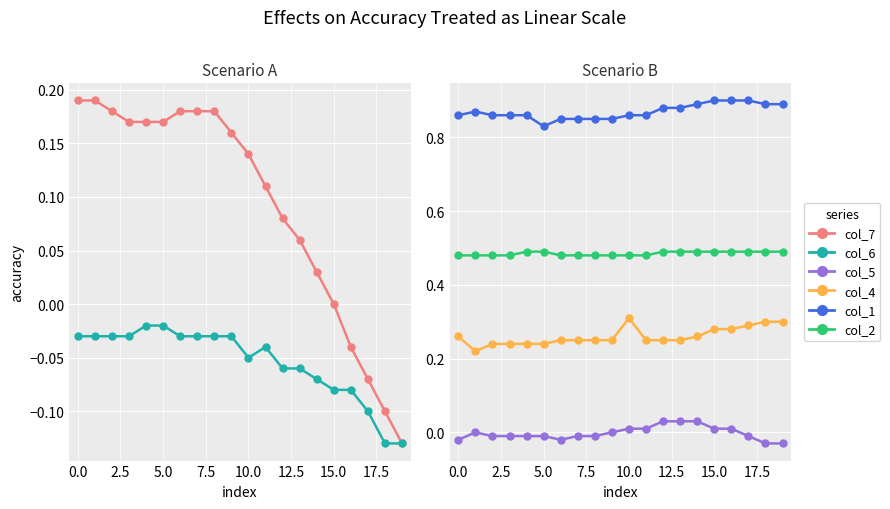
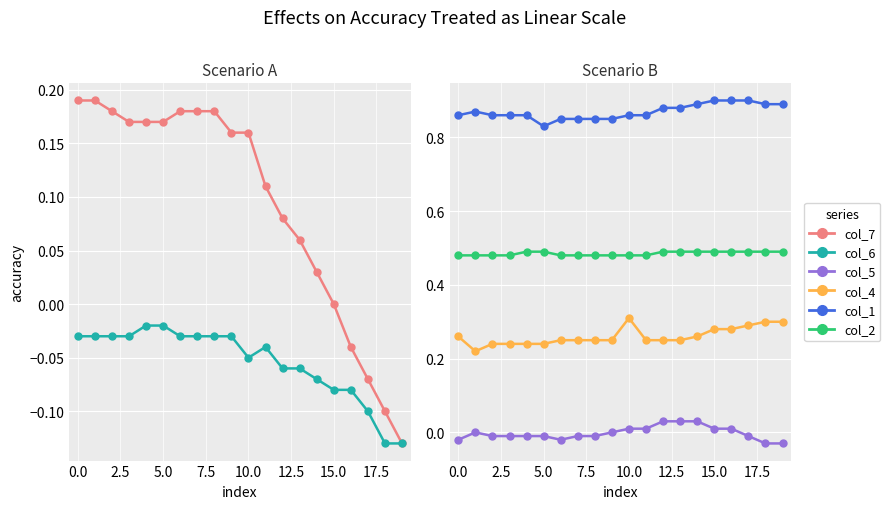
  {
    "Scenario A": {
      "col_7": {
        "0.0": 0.19,
        "5.0": 0.17,
-       "10.0": 0.14,
+       "10.0": 0.16,
        "15.0": 0.00
      },
      "col_6": {
        "0.0": -0.03,
        "5.0": -0.02,
        "10.0": -0.05,
        "15.0": -0.08
      }
    },
    "Scenario B": {
      "col_5": {
        "0.0": -0.02,
        "5.0": -0.01,
        "10.0": 0.01,
        "15.0": 0.01
      },
      "col_4": {
        "0.0": 0.26,
        "5.0": 0.24,
        "10.0": 0.31,
        "15.0": 0.28
      },
      "col_1": {
        "0.0": 0.86,
        "5.0": 0.83,
        "10.0": 0.86,
        "15.0": 0.90
      },
      "col_2": {
        "0.0": 0.48,
        "5.0": 0.49,
        "10.0": 0.48,
        "15.0": 0.49
      }
    }
  }
